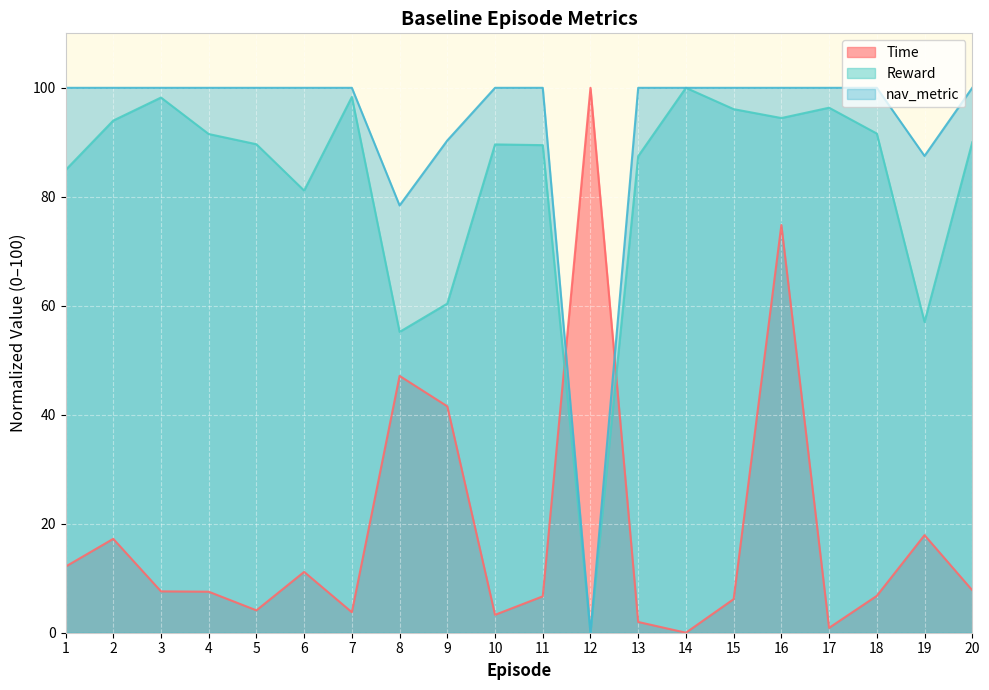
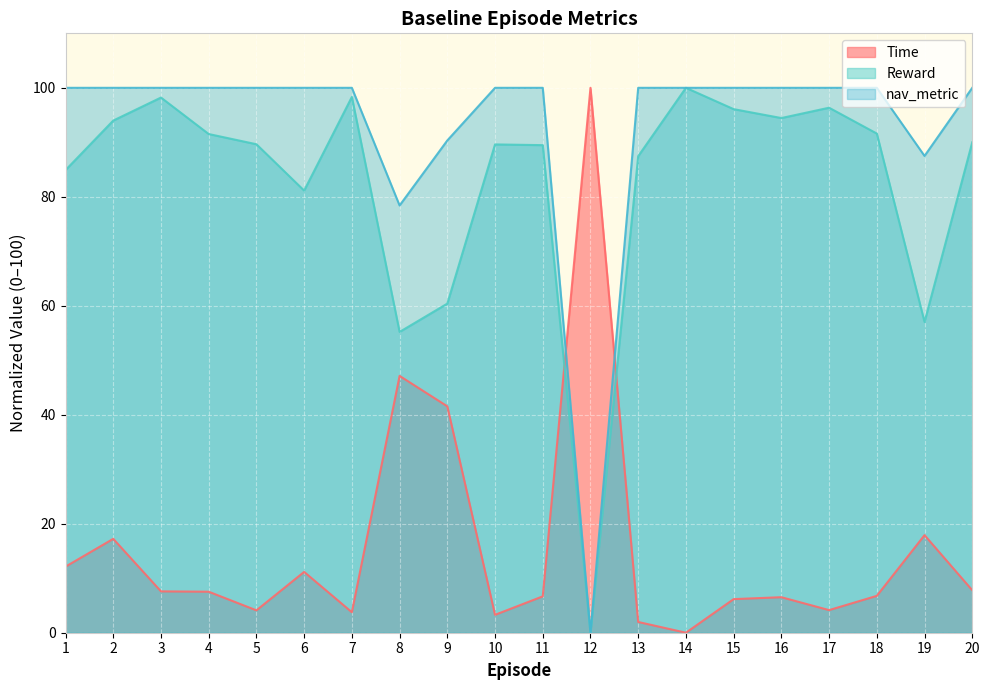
  {
    "Time": {
      "1": 12,
      "2": 17,
      "3": 8,
      "4": 8,
      "5": 4,
      "6": 11,
      "7": 4,
      "8": 47,
      "9": 42,
      "10": 3,
      "11": 7,
      "12": 100,
      "13": 2,
      "14": 0,
      "15": 6,
-     "16": 75,
-     "17": 1,
+     "16": 7,
+     "17": 4,
      "18": 7,
      "19": 18,
      "20": 8
    }
  }
